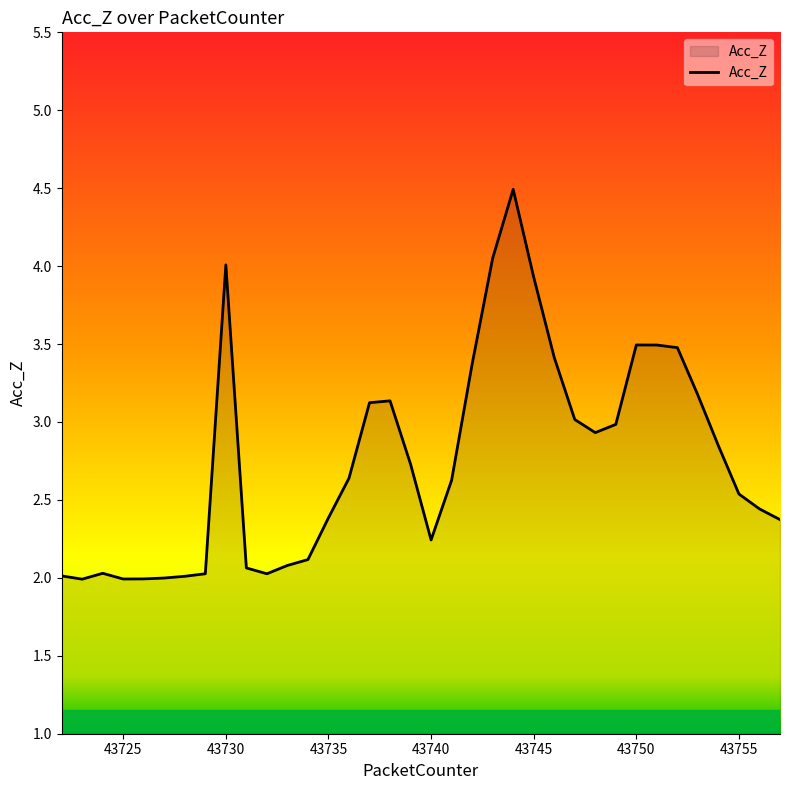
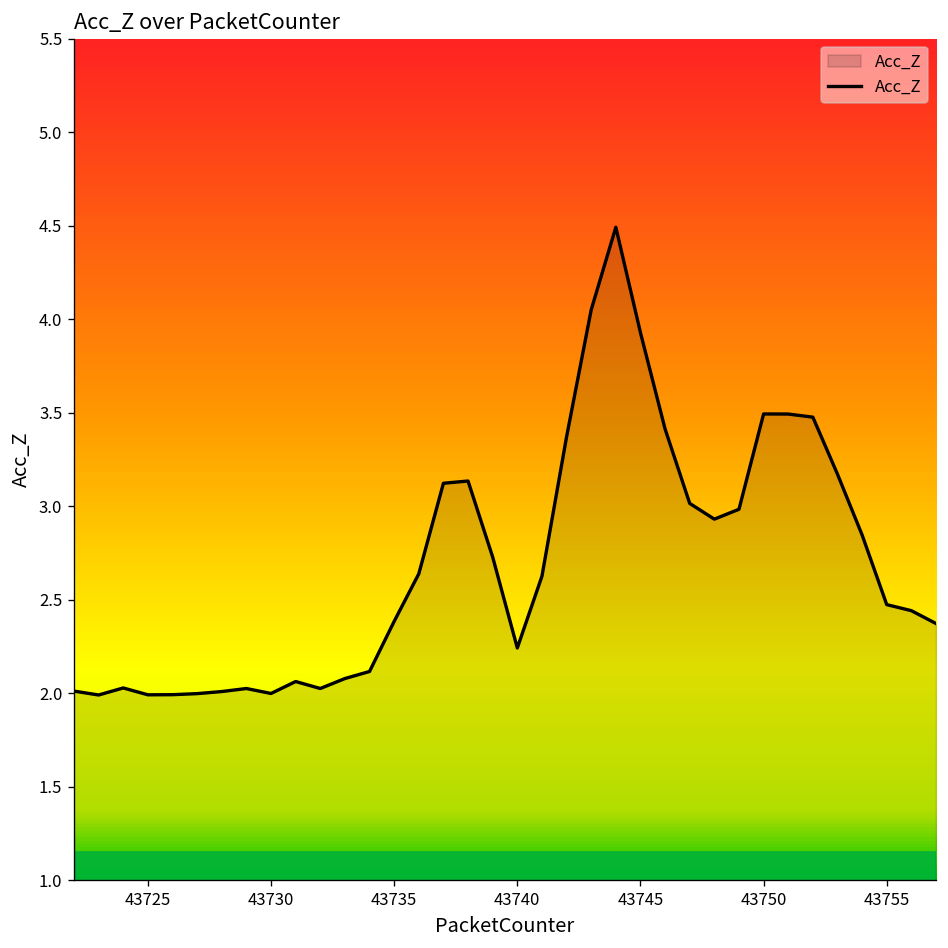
  {
    "43725": 1.99,
-   "43730": 4.01,
+   "43730": 2.00,
    "43735": 2.39,
    "43740": 2.24,
    "43745": 3.93,
    "43750": 3.49,
-   "43755": 2.54
+   "43755": 2.47
  }
